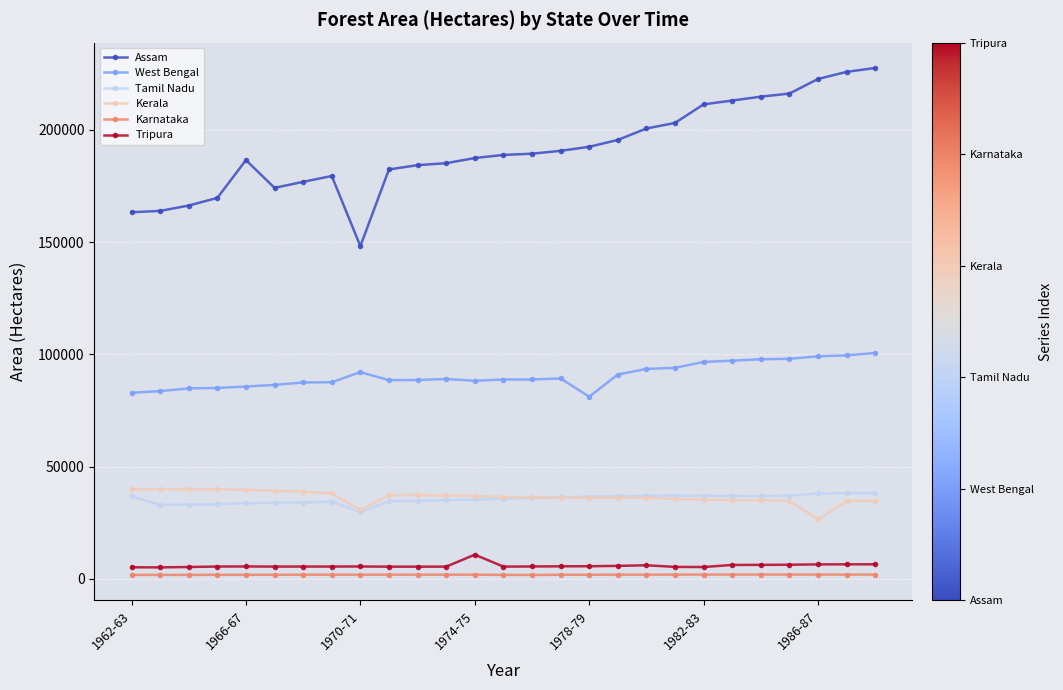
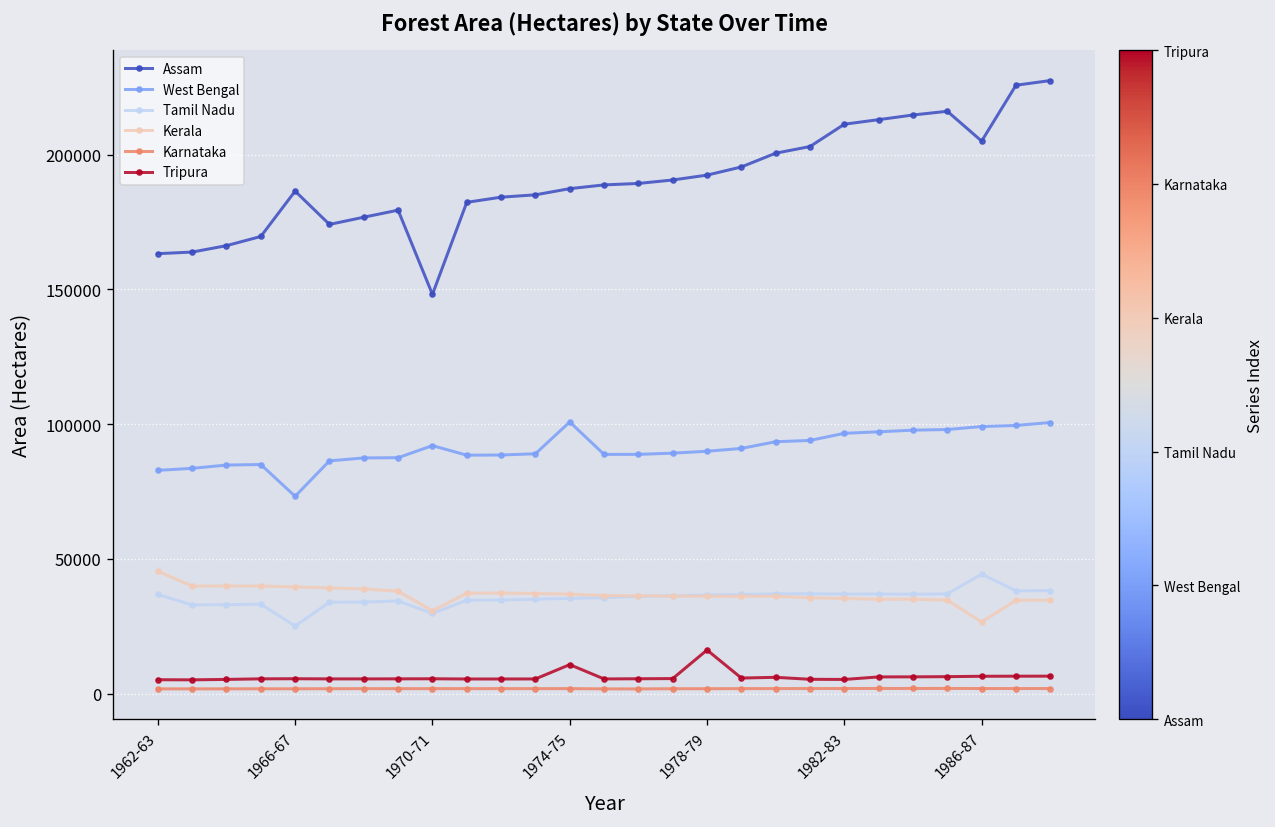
  {
    "Assam": {
      "1962-63": 163000,
      "1966-67": 186000,
      "1970-71": 148000,
      "1974-75": 187000,
      "1978-79": 192000,
      "1982-83": 211000,
-     "1986-87": 223000
+     "1986-87": 205000
    },
    "West Bengal": {
      "1962-63": 83000,
-     "1966-67": 86000,
+     "1966-67": 73000,
      "1970-71": 92000,
-     "1974-75": 88000,
-     "1978-79": 81000,
+     "1974-75": 101000,
+     "1978-79": 90000,
      "1982-83": 97000,
      "1986-87": 99000
    },
    "Tamil Nadu": {
      "1962-63": 37000,
-     "1966-67": 34000,
+     "1966-67": 25000,
      "1974-75": 35000,
      "1982-83": 37000,
-     "1986-87": 38000
+     "1986-87": 44000
    },
    "Kerala": {
-     "1962-63": 40000,
+     "1962-63": 45000,
      "1966-67": 40000,
      "1974-75": 37000,
      "1982-83": 35000,
      "1986-87": 27000
    },
    "Karnataka": {
      "1962-63": 2000,
      "1966-67": 2000,
      "1970-71": 2000,
      "1974-75": 2000,
      "1978-79": 2000,
      "1982-83": 2000,
      "1986-87": 2000
    },
    "Tripura": {
      "1962-63": 5000,
      "1966-67": 6000,
      "1970-71": 6000,
      "1974-75": 11000,
-     "1978-79": 6000,
+     "1978-79": 16000,
      "1982-83": 5000,
      "1986-87": 6000
    }
  }
